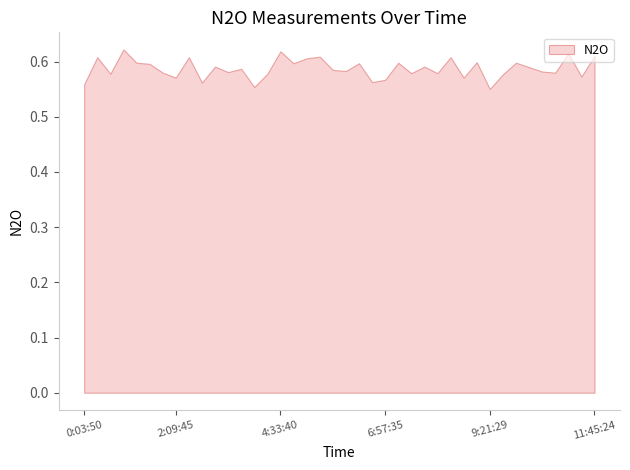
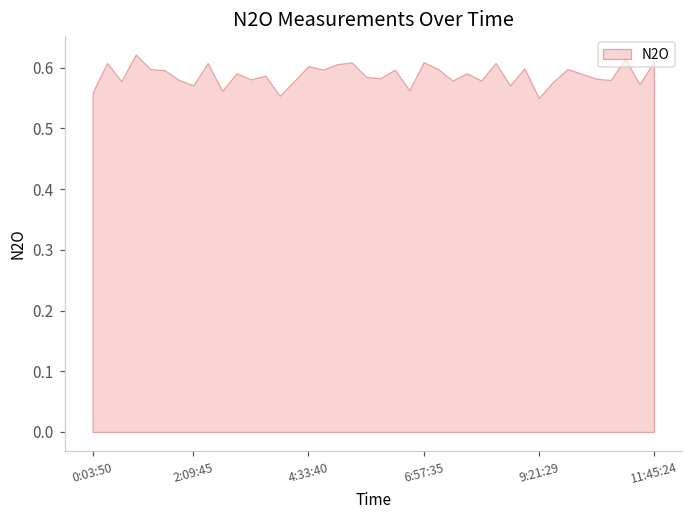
  {
    "0:03:50": 0.56,
    "2:09:45": 0.57,
-   "4:33:40": 0.62,
-   "6:57:35": 0.57,
+   "4:33:40": 0.60,
+   "6:57:35": 0.61,
    "9:21:29": 0.55
  }
